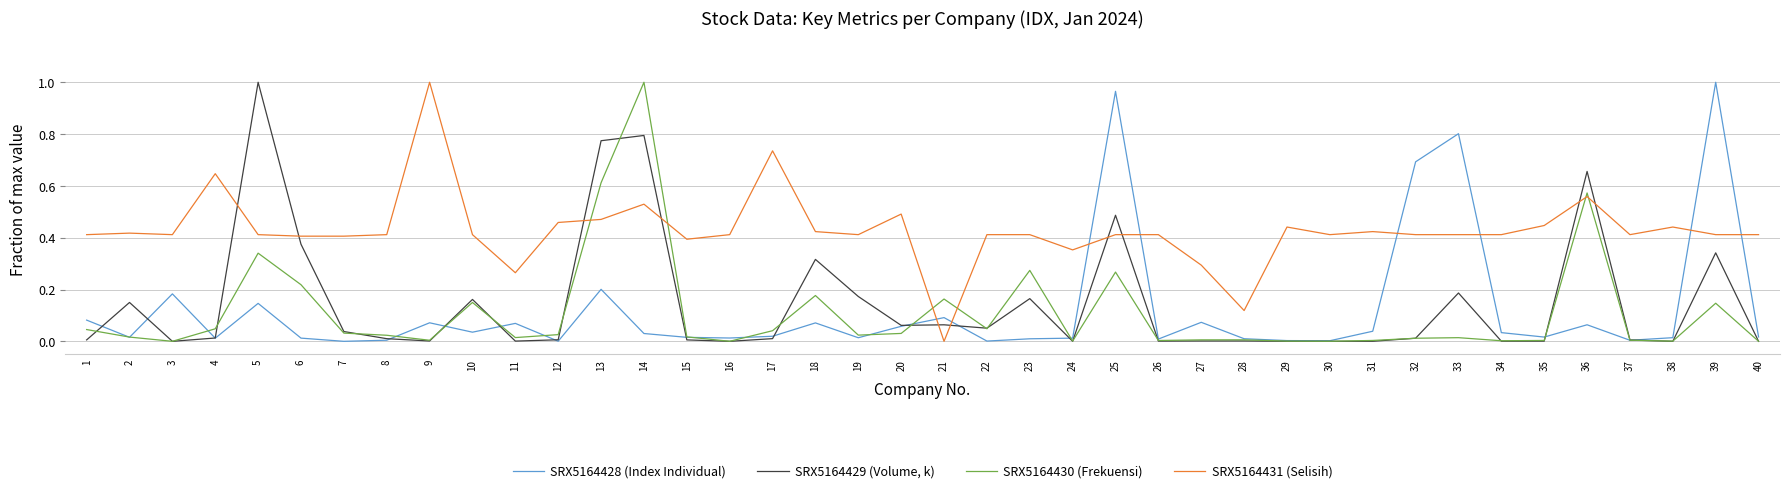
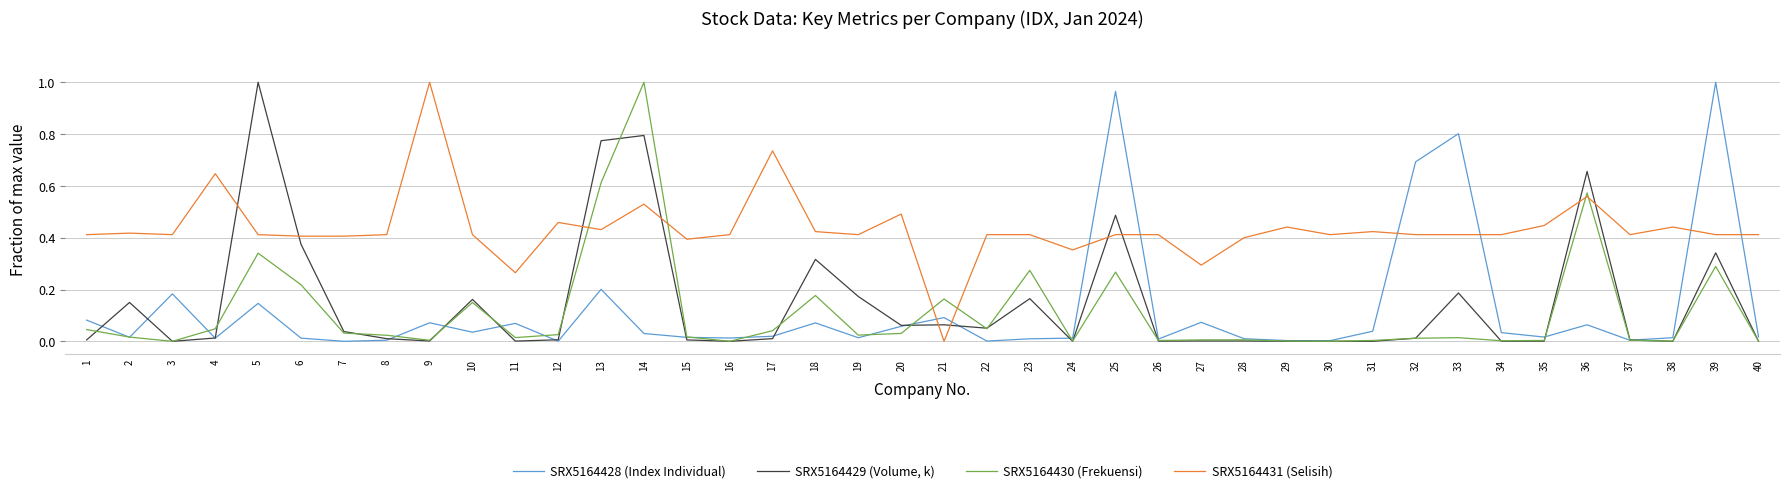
  {
    "SRX5164428 (Index Individual)": {
      "1": 0.08,
      "3": 0.18,
      "5": 0.15,
      "6": 0.01,
      "7": 0.00,
      "9": 0.07,
      "10": 0.04,
      "11": 0.07,
      "13": 0.20,
      "14": 0.03,
      "16": 0.01,
      "18": 0.07,
      "19": 0.01,
      "21": 0.09,
      "22": 0.00,
      "23": 0.01,
      "24": 0.01,
      "25": 0.97,
      "27": 0.07,
      "31": 0.04,
      "32": 0.69,
      "33": 0.80,
      "34": 0.03,
      "35": 0.02,
      "36": 0.06,
      "38": 0.01,
      "39": 1.00,
      "40": 0.02
    },
    "SRX5164429 (Volume, k)": {
      "1": 0.01,
      "2": 0.15,
      "5": 1.00,
      "6": 0.37,
      "10": 0.16,
      "11": 0.00,
      "13": 0.77,
      "14": 0.79,
      "18": 0.32,
      "19": 0.17,
      "21": 0.06,
      "23": 0.16,
      "25": 0.49,
      "33": 0.19,
      "36": 0.66,
      "39": 0.34
    },
    "SRX5164430 (Frekuensi)": {
      "1": 0.05,
      "4": 0.05,
      "5": 0.34,
      "6": 0.22,
      "8": 0.02,
      "10": 0.15,
      "11": 0.01,
      "12": 0.03,
      "13": 0.61,
      "14": 1.00,
      "17": 0.04,
      "18": 0.18,
      "19": 0.02,
      "20": 0.03,
      "21": 0.16,
      "23": 0.27,
      "25": 0.27,
      "33": 0.01,
      "36": 0.57,
-     "39": 0.15
+     "39": 0.29
    },
    "SRX5164431 (Selisih)": {
      "1": 0.41,
      "2": 0.42,
      "3": 0.41,
      "4": 0.65,
      "5": 0.41,
      "6": 0.41,
      "7": 0.41,
      "8": 0.41,
      "9": 1.00,
      "10": 0.41,
      "11": 0.26,
      "12": 0.46,
-     "13": 0.47,
+     "13": 0.43,
      "14": 0.53,
      "15": 0.39,
      "16": 0.41,
      "17": 0.74,
      "18": 0.42,
      "19": 0.41,
      "20": 0.49,
      "21": 0.00,
      "22": 0.41,
      "23": 0.41,
      "24": 0.35,
      "25": 0.41,
      "26": 0.41,
      "27": 0.29,
-     "28": 0.12,
+     "28": 0.40,
      "29": 0.44,
      "30": 0.41,
      "31": 0.42,
      "32": 0.41,
      "33": 0.41,
      "34": 0.41,
      "35": 0.45,
      "36": 0.56,
      "37": 0.41,
      "38": 0.44,
      "39": 0.41,
      "40": 0.41
    }
  }
